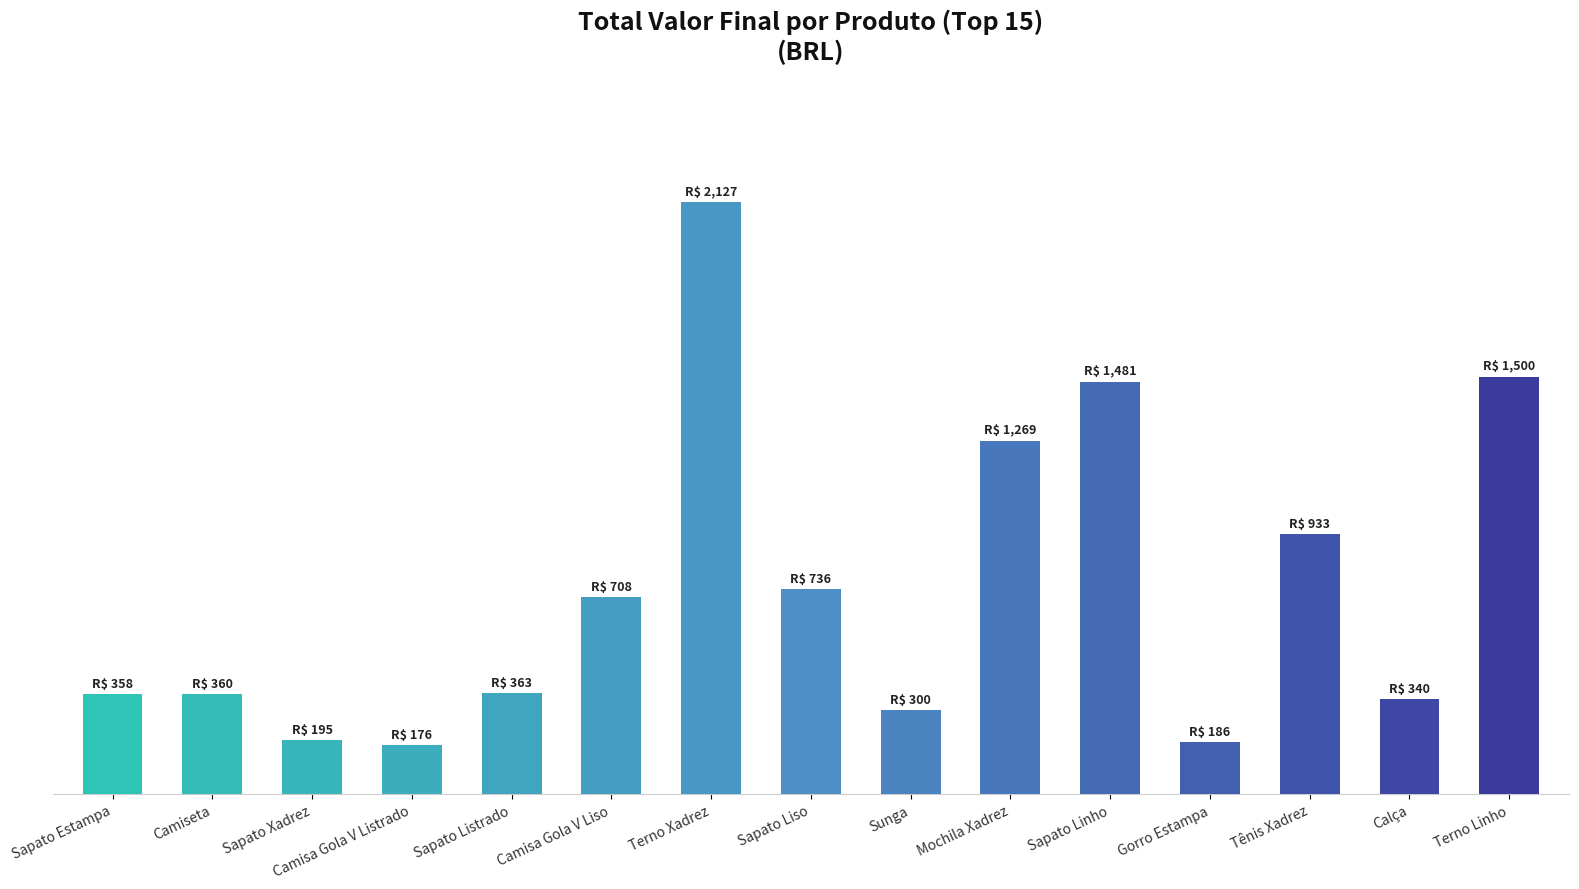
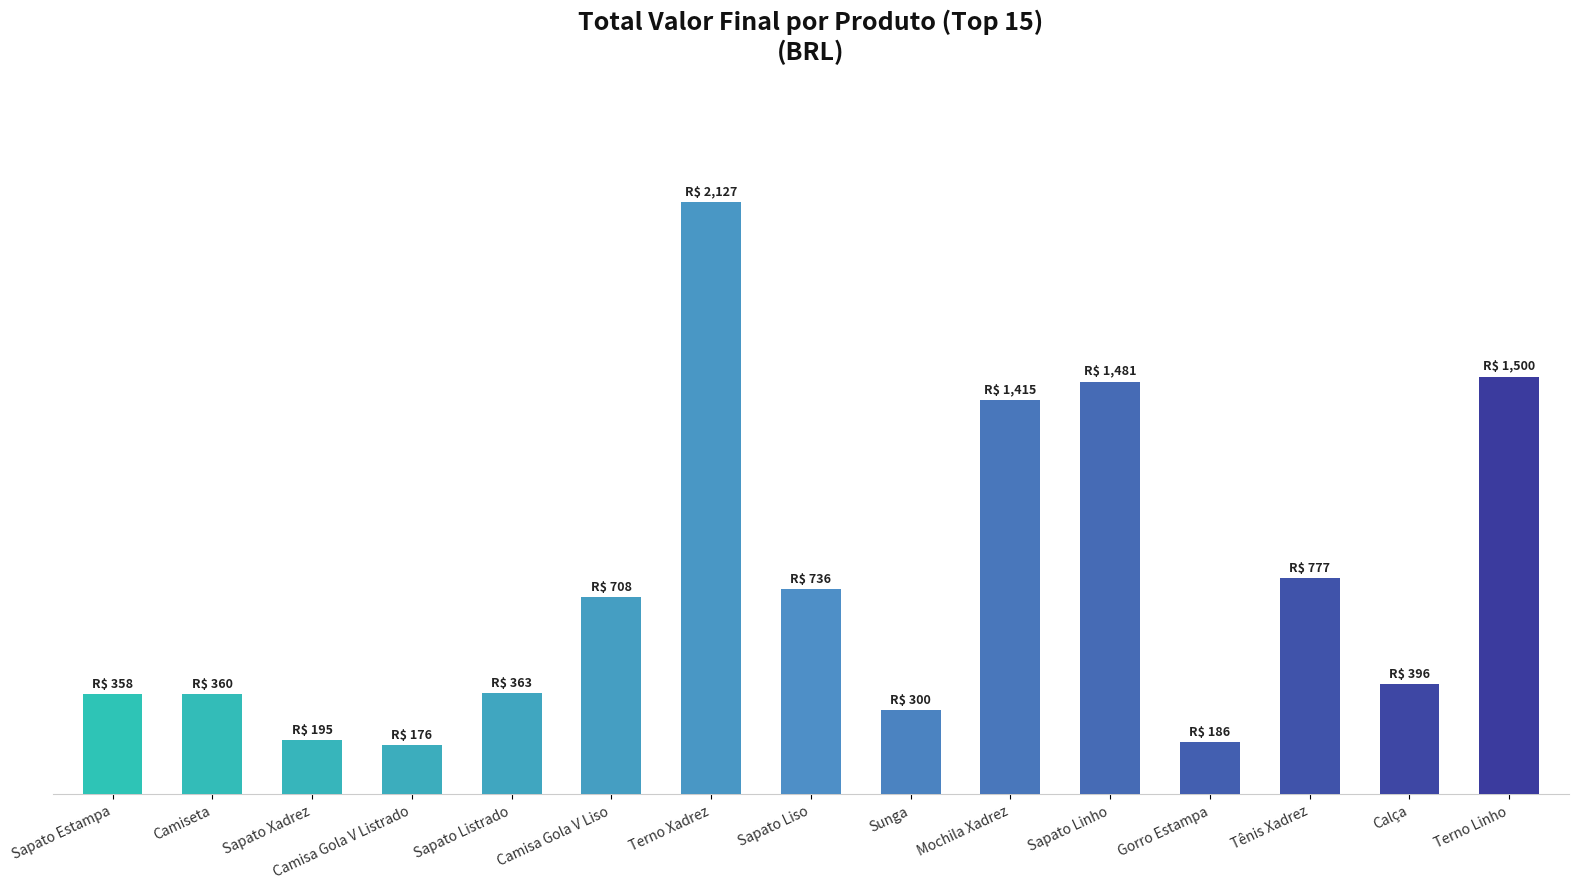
  {
    "Sapato Estampa": "358",
    "Camiseta": "360",
    "Sapato Xadrez": "195",
    "Camisa Gola V Listrado": "176",
    "Sapato Listrado": "363",
    "Camisa Gola V Liso": "708",
    "Terno Xadrez": "2,127",
    "Sapato Liso": "736",
    "Sunga": "300",
-   "Mochila Xadrez": "1,269",
+   "Mochila Xadrez": "1,415",
    "Sapato Linho": "1,481",
    "Gorro Estampa": "186",
-   "Tênis Xadrez": "933",
-   "Calça": "340",
+   "Tênis Xadrez": "777",
+   "Calça": "396",
    "Terno Linho": "1,500"
  }
